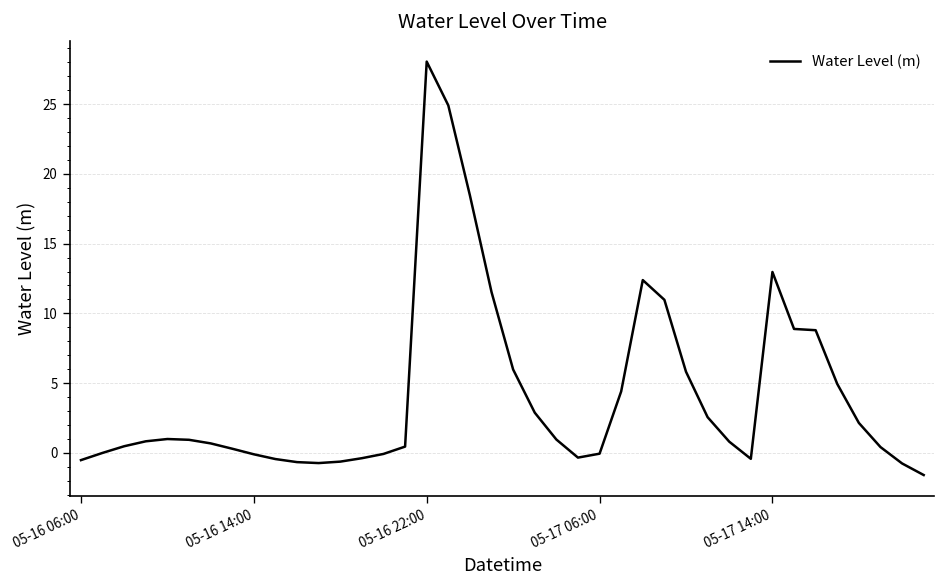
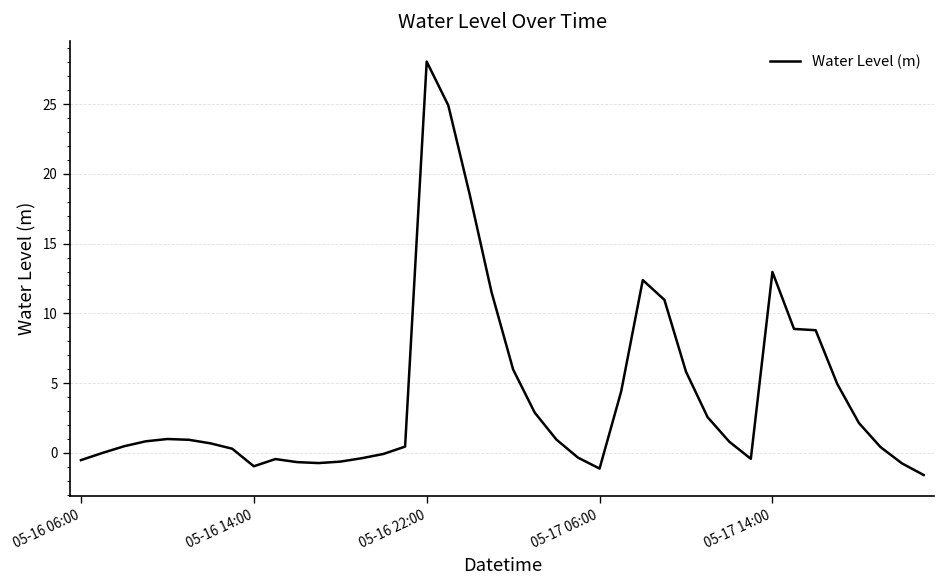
  {
    "05-16 06:00": -0.5,
-   "05-16 14:00": -0.1,
+   "05-16 14:00": -1.0,
    "05-16 22:00": 28.1,
-   "05-17 06:00": -0.1,
+   "05-17 06:00": -1.1,
    "05-17 14:00": 13.0
  }
